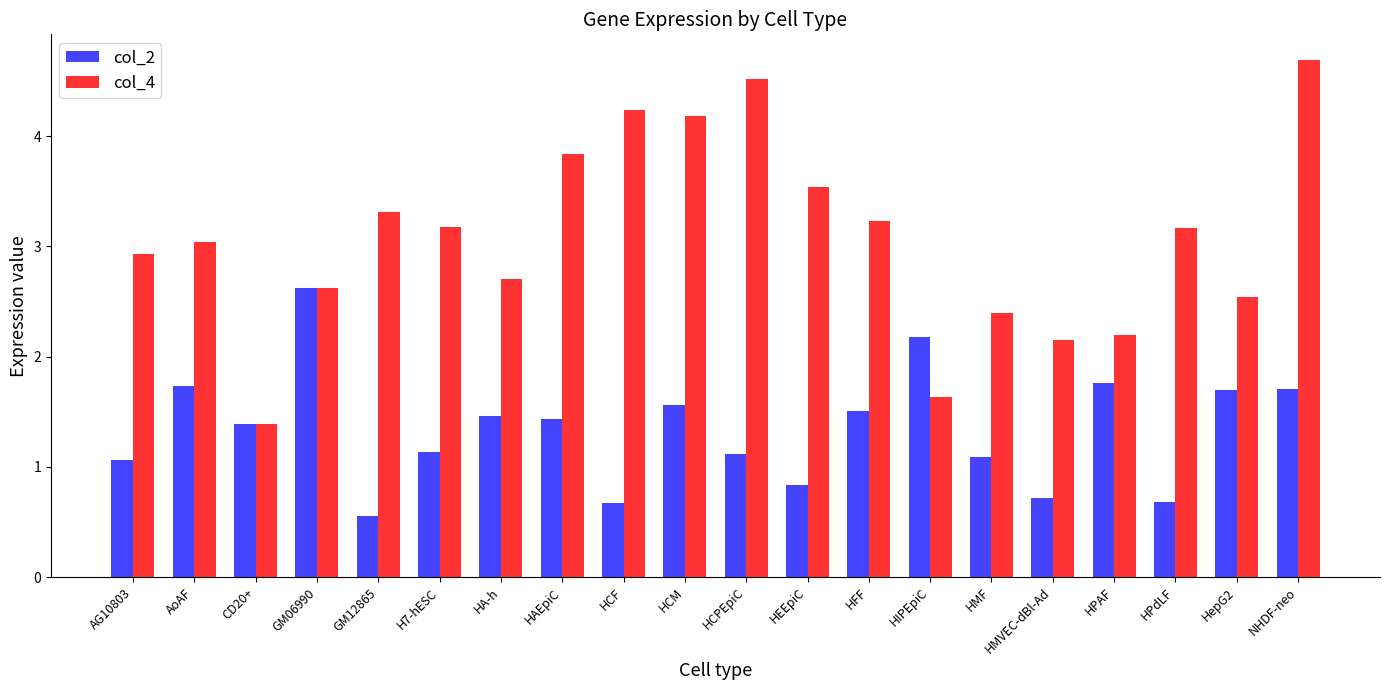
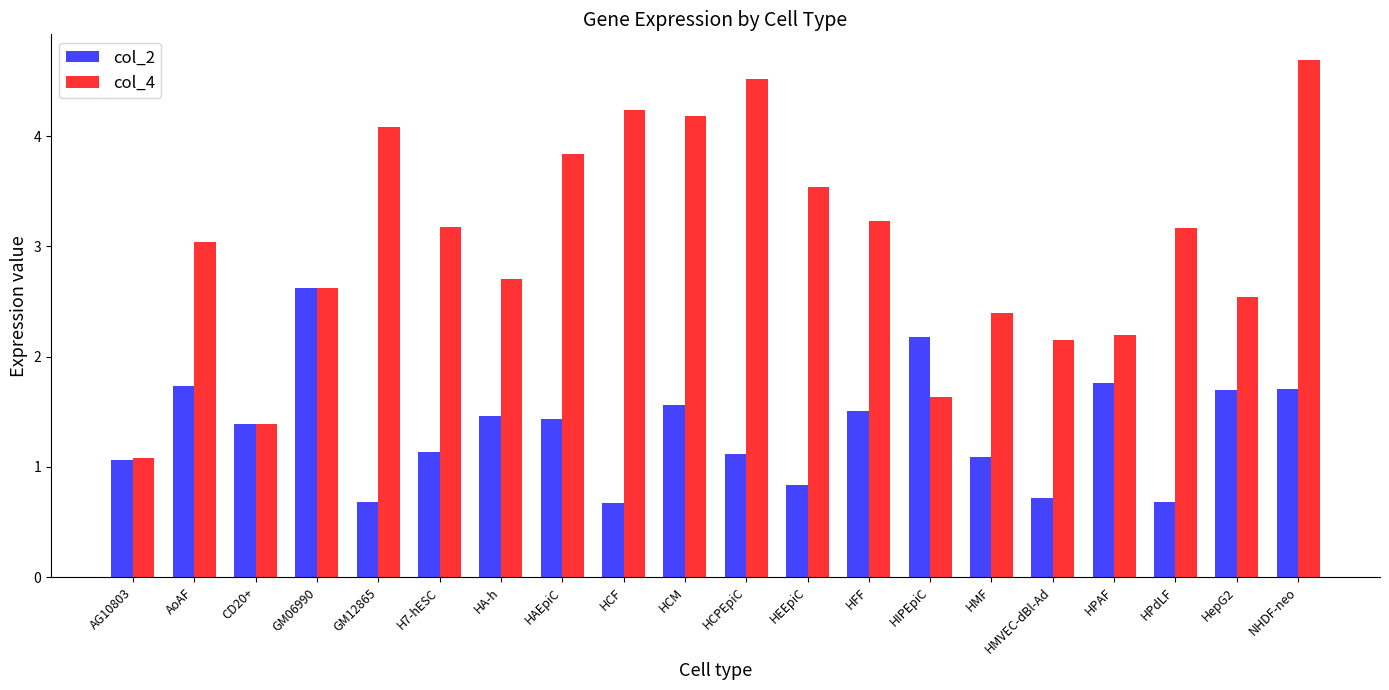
  {
    "col_2": {
      "AG10803": 1.06,
      "AoAF": 1.73,
      "CD20+": 1.39,
      "GM06990": 2.62,
-     "GM12865": 0.56,
+     "GM12865": 0.68,
      "H7-hESC": 1.13,
      "HA-h": 1.46,
      "HAEpiC": 1.43,
      "HCF": 0.67,
      "HCM": 1.56,
      "HCPEpiC": 1.11,
      "HEEpiC": 0.84,
      "HFF": 1.51,
      "HIPEpiC": 2.18,
      "HMF": 1.09,
      "HMVEC-dBl-Ad": 0.72,
      "HPAF": 1.76,
      "HPdLF": 0.68,
      "HepG2": 1.69,
      "NHDF-neo": 1.71
    },
    "col_4": {
-     "AG10803": 2.93,
+     "AG10803": 1.08,
      "AoAF": 3.04,
      "CD20+": 1.39,
      "GM06990": 2.62,
-     "GM12865": 3.31,
+     "GM12865": 4.08,
      "H7-hESC": 3.17,
      "HA-h": 2.71,
      "HAEpiC": 3.84,
      "HCF": 4.24,
      "HCM": 4.18,
      "HCPEpiC": 4.52,
      "HEEpiC": 3.54,
      "HFF": 3.23,
      "HIPEpiC": 1.63,
      "HMF": 2.40,
      "HMVEC-dBl-Ad": 2.15,
      "HPAF": 2.20,
      "HPdLF": 3.17,
      "HepG2": 2.54,
      "NHDF-neo": 4.69
    }
  }
